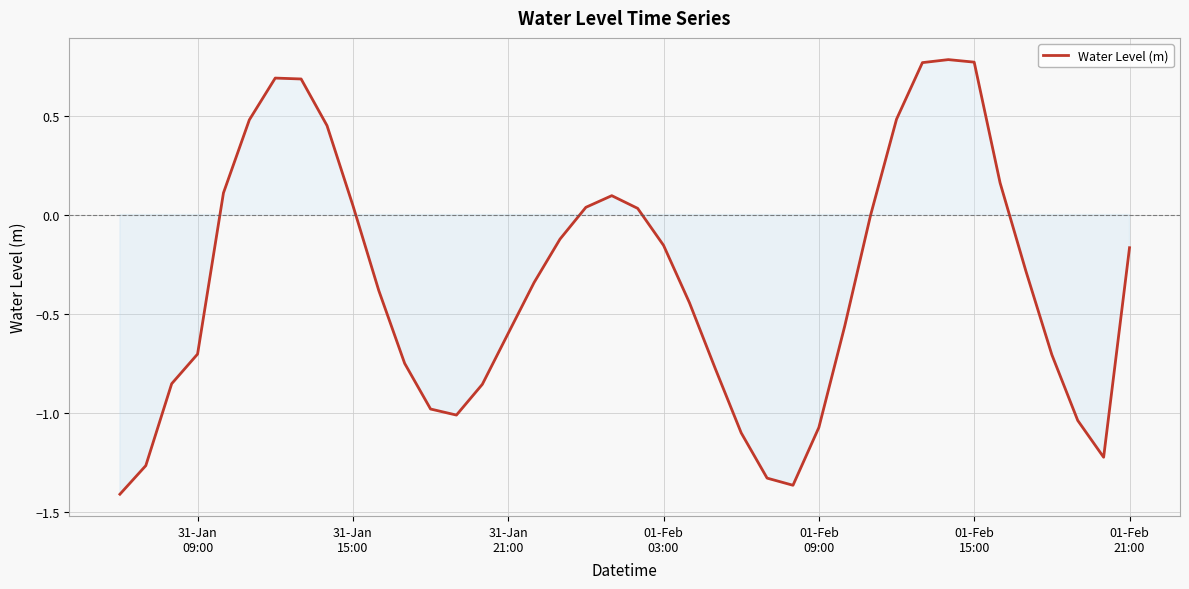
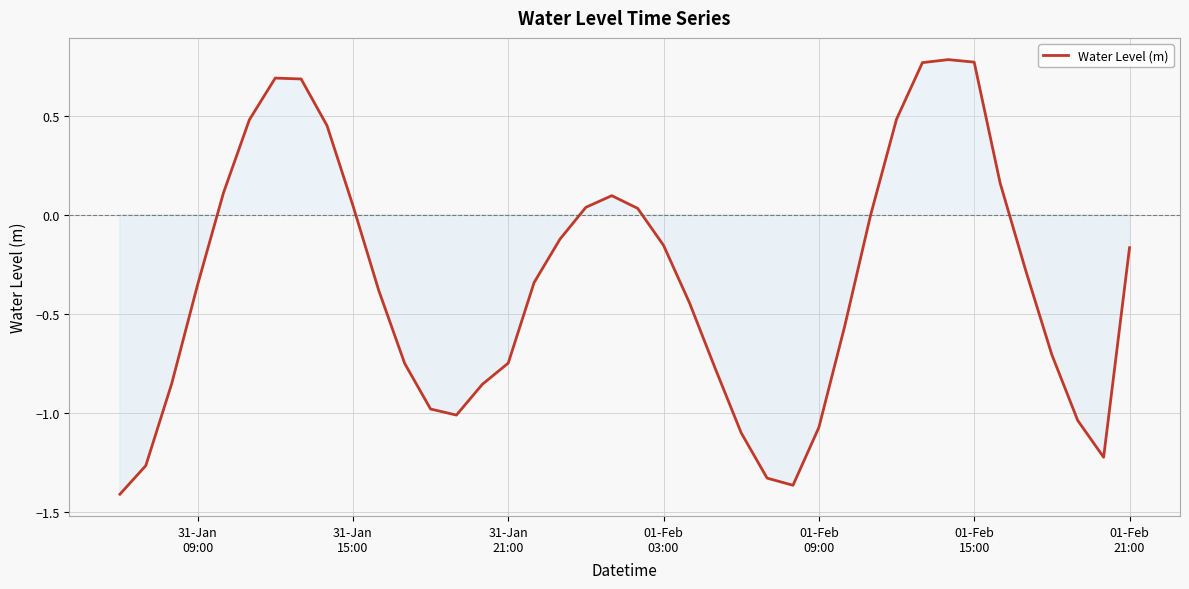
  {
-   "31-Jan 09:00": -0.70,
+   "31-Jan 09:00": -0.35,
    "31-Jan 15:00": 0.05,
-   "31-Jan 21:00": -0.60,
+   "31-Jan 21:00": -0.75,
    "01-Feb 03:00": -0.16,
    "01-Feb 09:00": -1.07,
    "01-Feb 15:00": 0.77,
    "01-Feb 21:00": -0.17
  }
